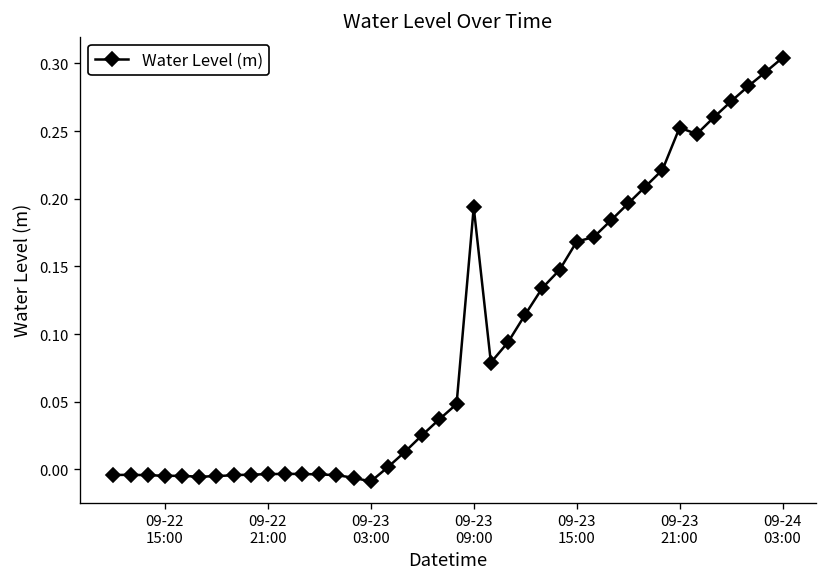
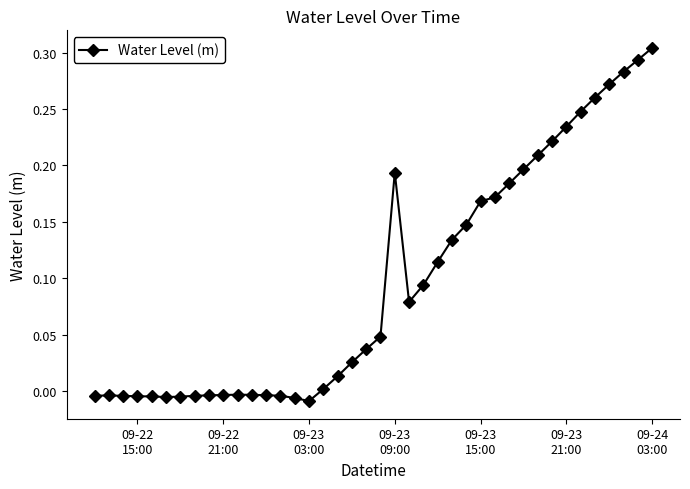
  {
    "09-22 15:00": -0.005,
    "09-22 21:00": -0.003,
    "09-23 03:00": -0.009,
    "09-23 09:00": 0.194,
    "09-23 15:00": 0.168,
-   "09-23 21:00": 0.253,
+   "09-23 21:00": 0.234,
    "09-24 03:00": 0.304
  }
